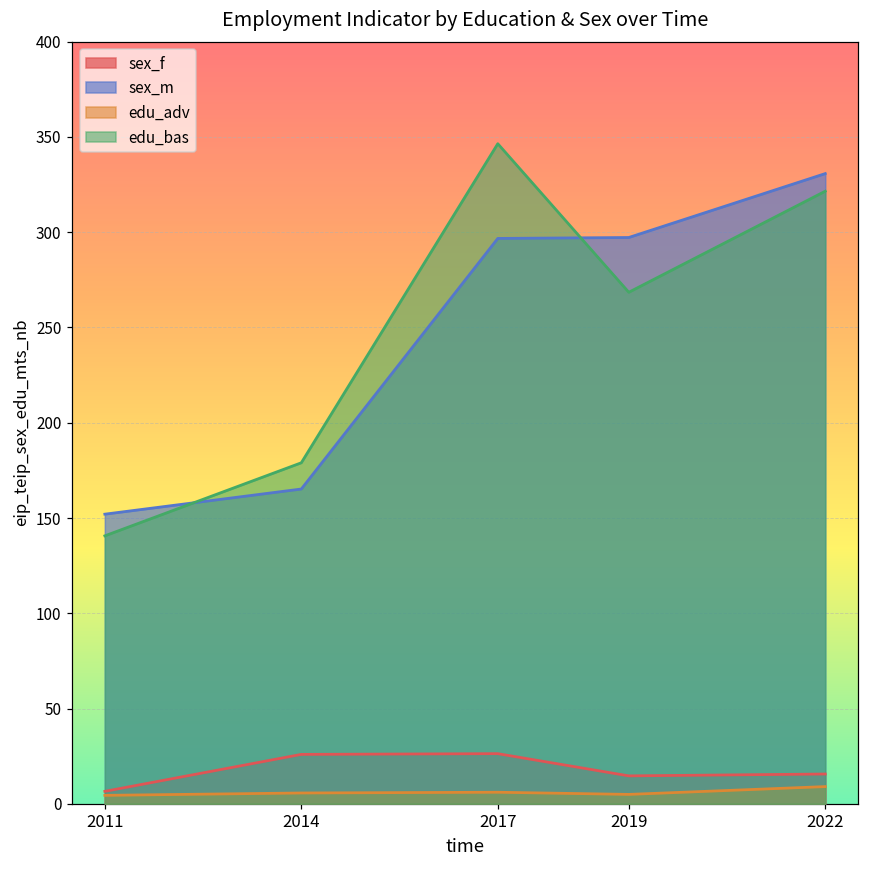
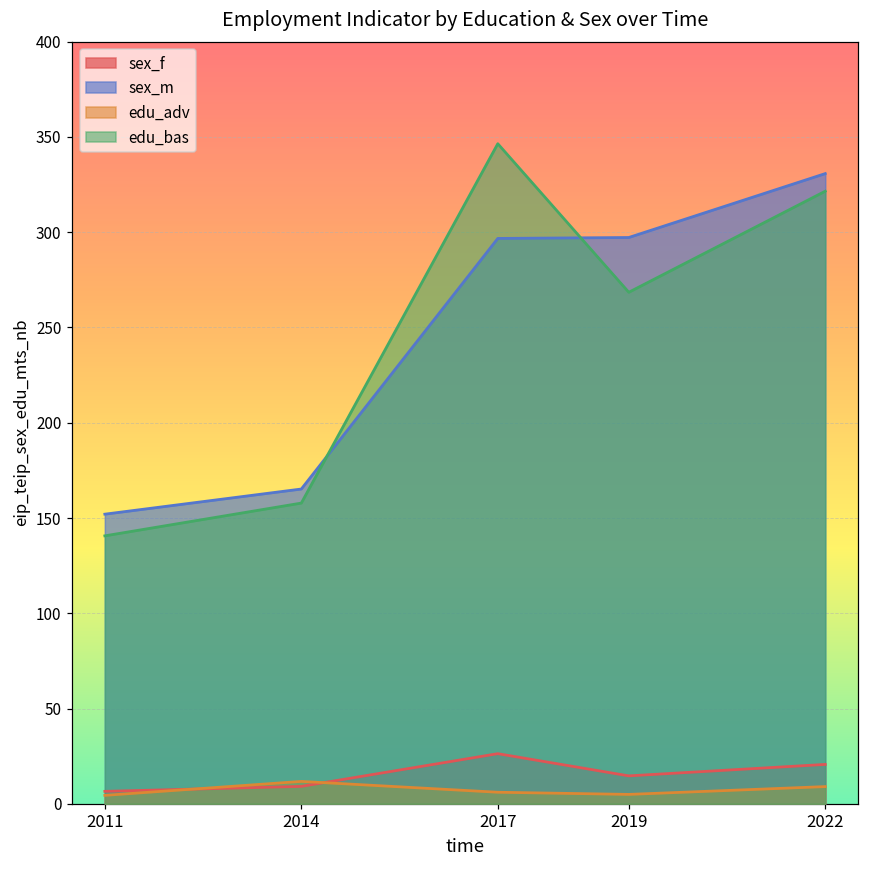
  {
    "sex_f": {
      "2011": 7,
-     "2014": 26,
+     "2014": 9,
      "2017": 26,
      "2019": 15,
-     "2022": 16
+     "2022": 21
    },
    "sex_m": {
      "2011": 152,
      "2014": 165,
      "2017": 297,
      "2019": 297,
      "2022": 331
    },
    "edu_adv": {
      "2011": 4,
-     "2014": 6,
+     "2014": 12,
      "2017": 6,
      "2019": 5,
      "2022": 9
    },
    "edu_bas": {
      "2011": 141,
-     "2014": 179,
+     "2014": 158,
      "2017": 346,
      "2019": 268,
      "2022": 322
    }
  }
